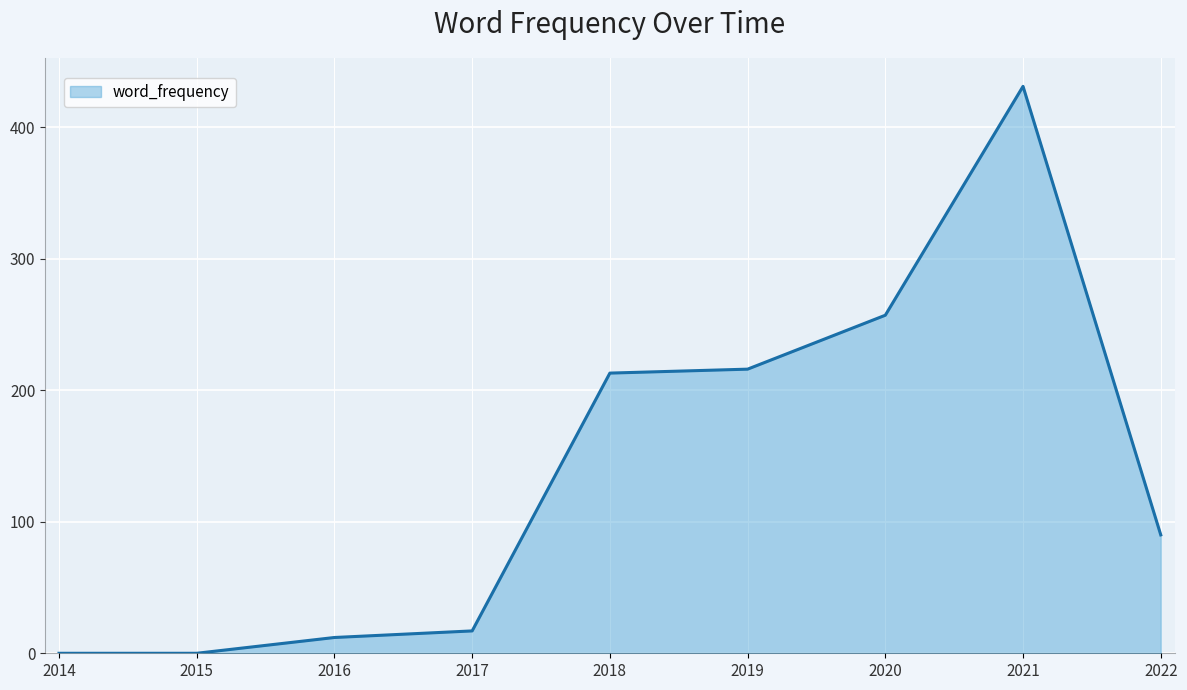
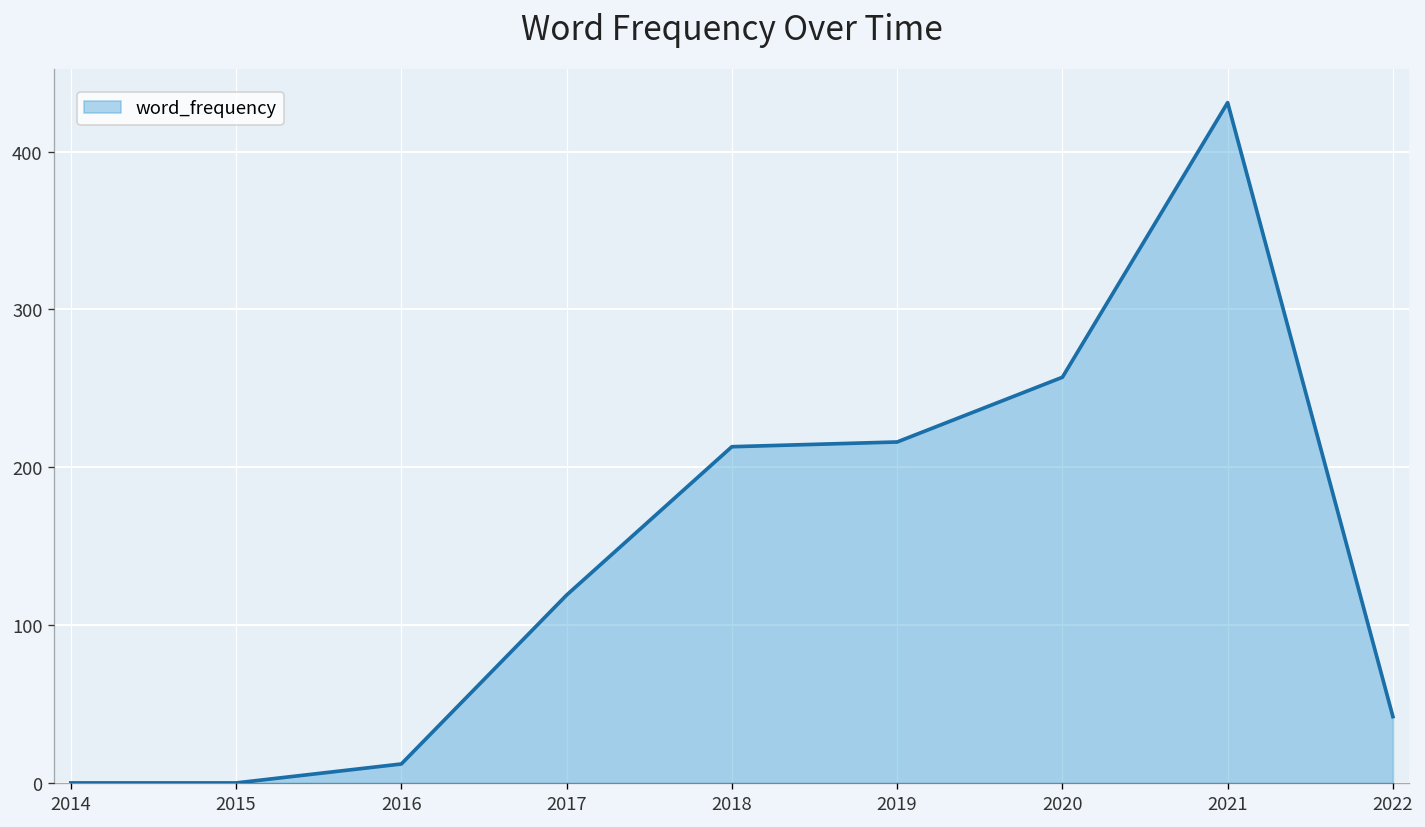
  {
    "2014": 0,
    "2015": 0,
    "2016": 12,
-   "2017": 17,
+   "2017": 119,
    "2018": 213,
    "2019": 216,
    "2020": 257,
    "2021": 431,
-   "2022": 90
+   "2022": 42
  }
